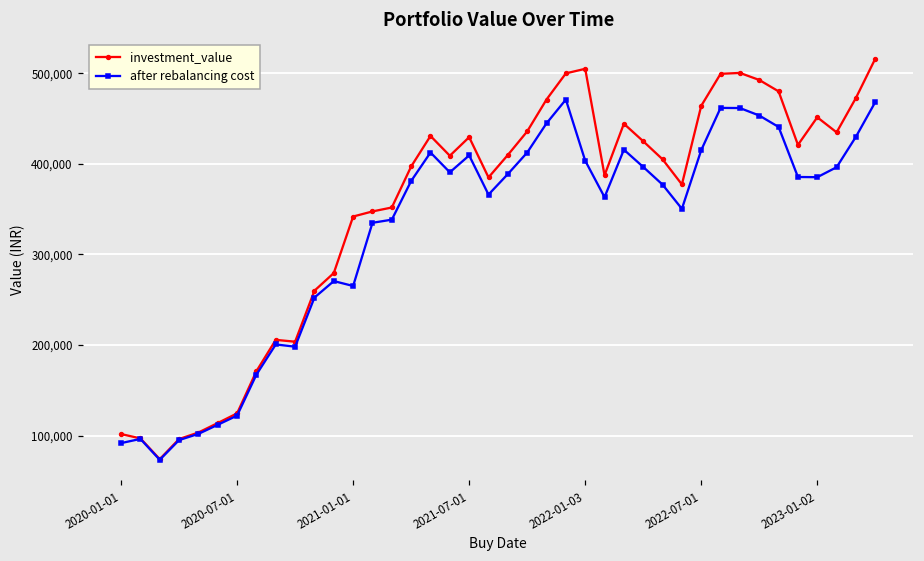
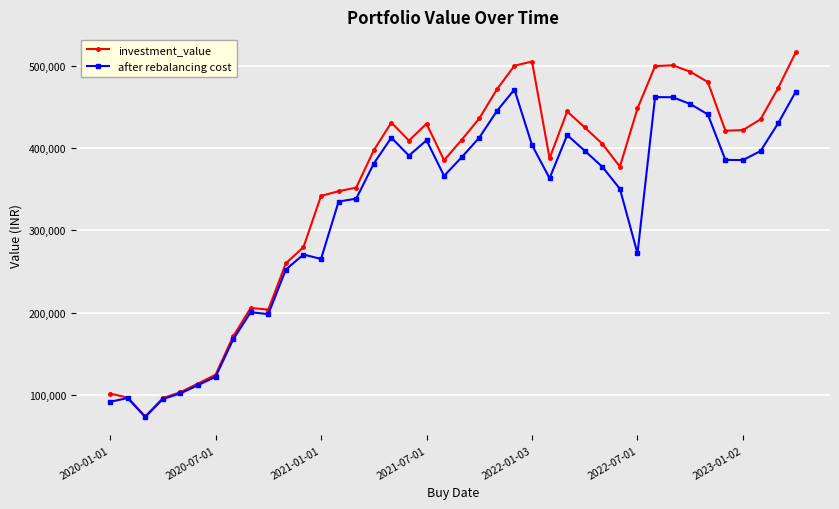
  {
    "investment_value": {
      "2020-01-01": "100,000",
      "2021-01-01": "340,000",
      "2021-07-01": "430,000",
      "2022-01-03": "500,000",
-     "2022-07-01": "460,000",
-     "2023-01-02": "450,000"
+     "2022-07-01": "450,000",
+     "2023-01-02": "420,000"
    },
    "after rebalancing cost": {
      "2020-01-01": "90,000",
      "2021-01-01": "270,000",
      "2021-07-01": "410,000",
      "2022-01-03": "400,000",
-     "2022-07-01": "420,000",
+     "2022-07-01": "270,000",
      "2023-01-02": "390,000"
    }
  }
